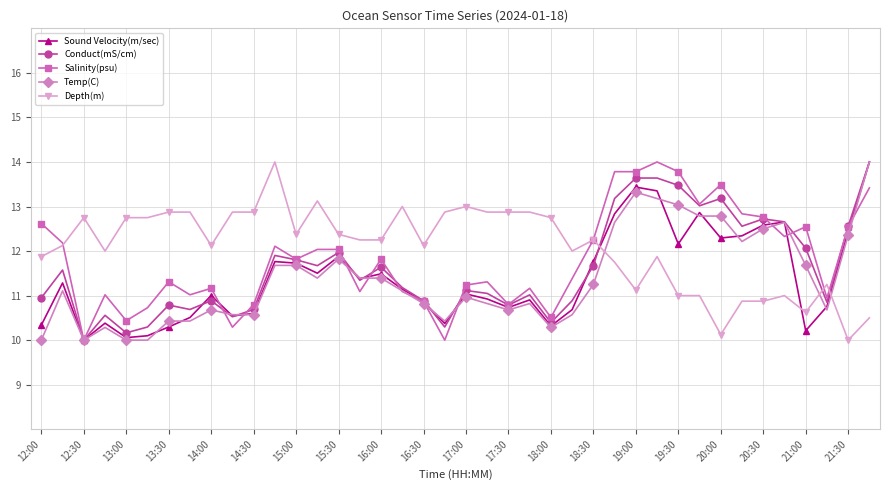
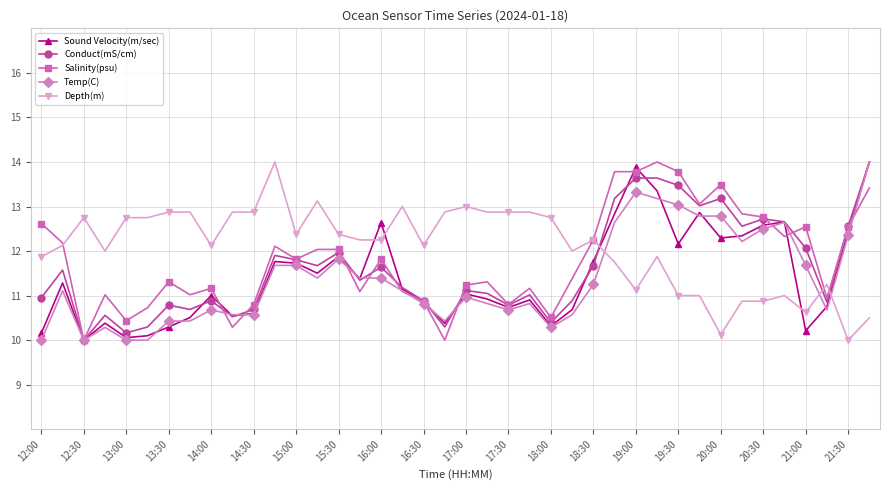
  {
    "Sound Velocity(m/sec)": {
-     "12:00": 10.3,
+     "12:00": 10.2,
      "13:30": 10.3,
      "14:00": 11.0,
-     "16:00": 11.5,
+     "16:00": 12.6,
      "17:00": 11.0,
      "18:30": 11.8,
-     "19:00": 13.4,
+     "19:00": 13.9,
      "19:30": 12.2,
      "20:00": 12.3,
      "20:30": 12.6,
      "21:00": 10.2,
      "21:30": 12.4
    }
  }
